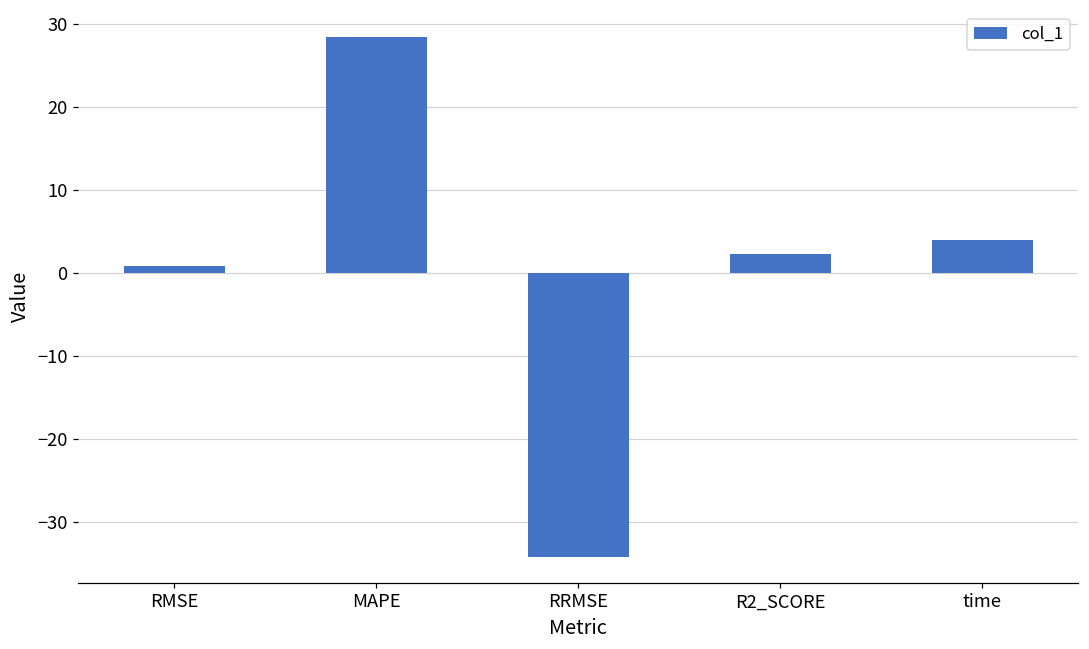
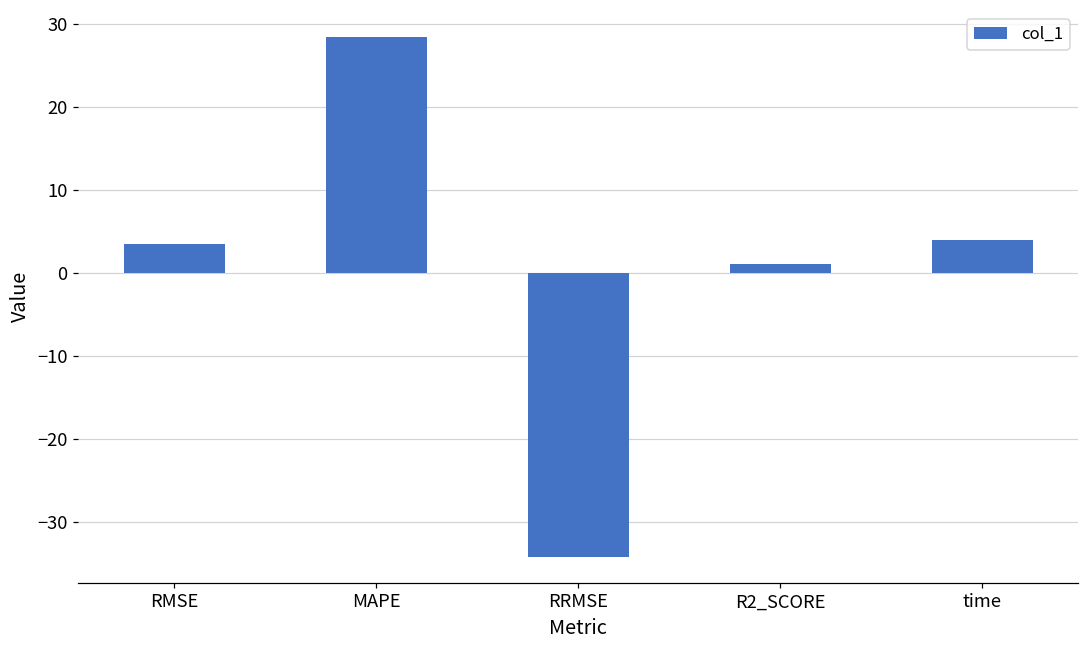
  {
-   "RMSE": 1,
+   "RMSE": 3,
    "MAPE": 28,
    "RRMSE": -34,
-   "R2_SCORE": 2,
+   "R2_SCORE": 1,
    "time": 4
  }
